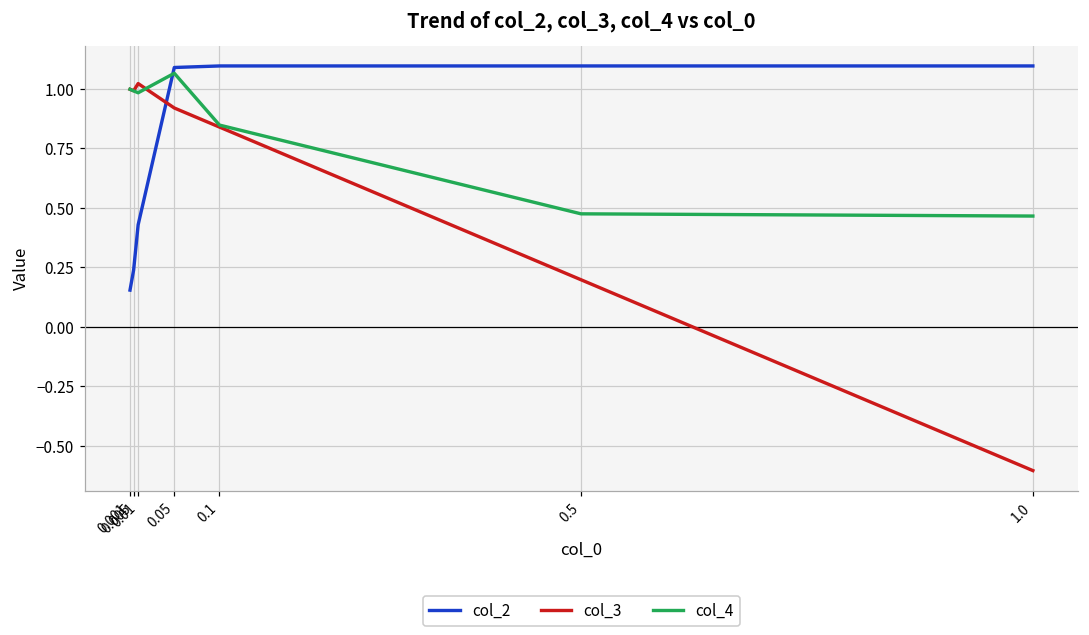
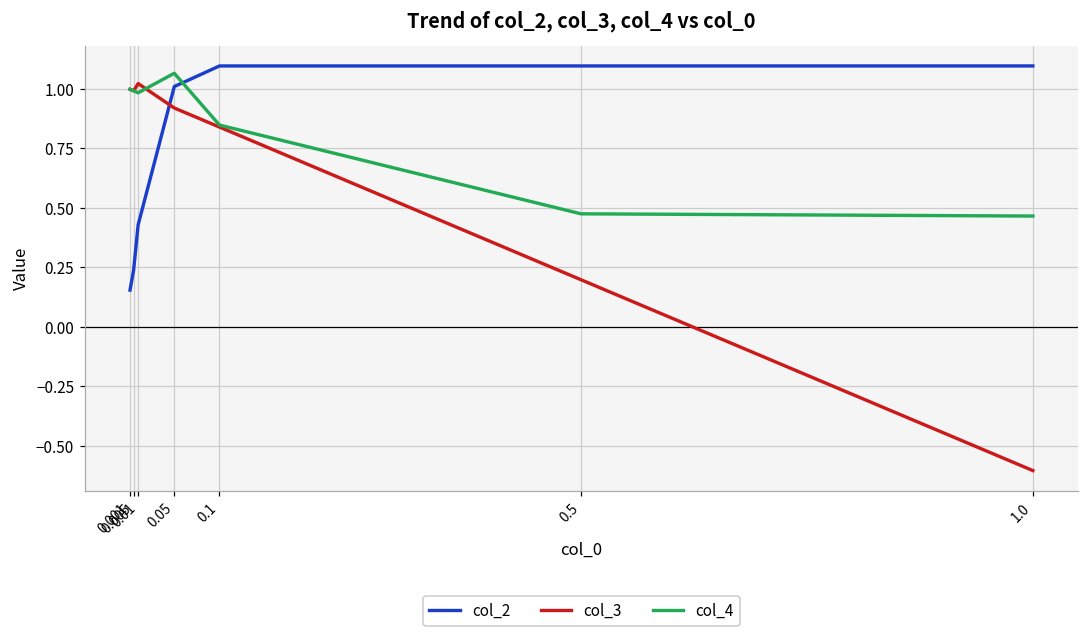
  {
    "col_2": {
      "0.001": 0.15,
      "0.005": 0.24,
      "0.01": 0.43,
-     "0.05": 1.09,
+     "0.05": 1.01,
      "0.1": 1.10,
      "0.5": 1.10,
      "1.0": 1.10
    },
    "col_3": {
      "0.01": 1.02,
      "0.05": 0.92,
      "0.5": 0.20,
      "1.0": -0.60
    },
    "col_4": {
      "0.01": 0.98,
      "0.05": 1.07,
      "0.5": 0.48,
      "1.0": 0.47
    }
  }
